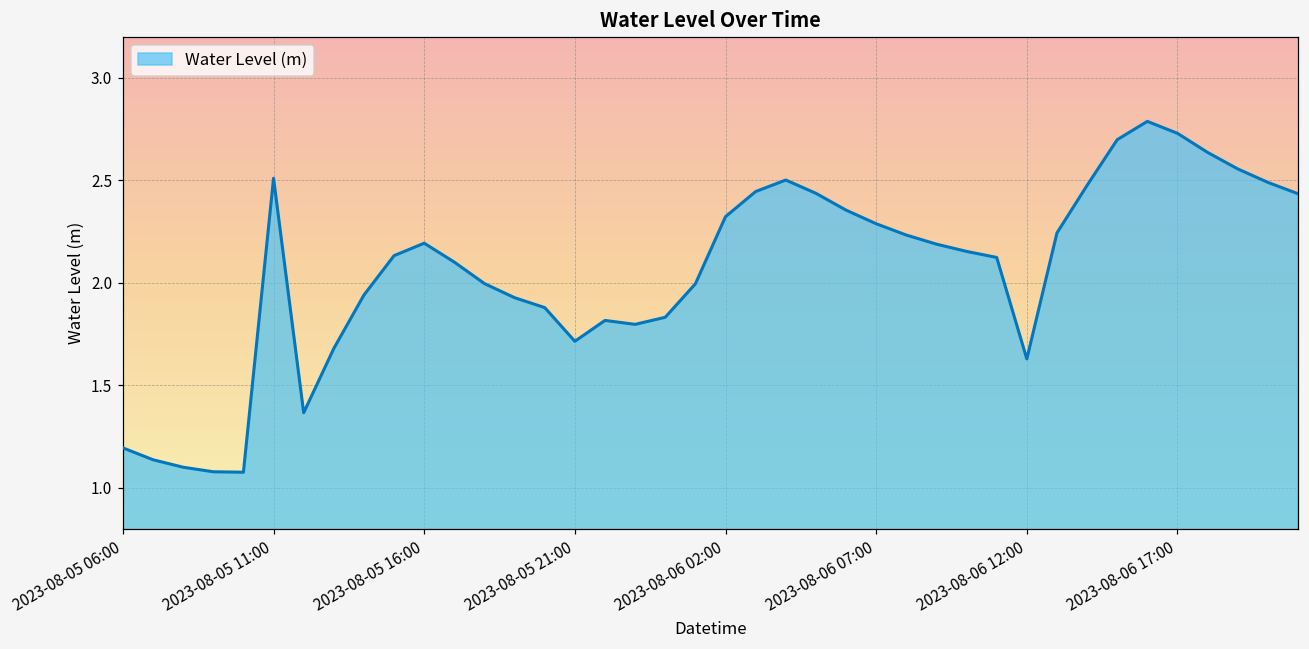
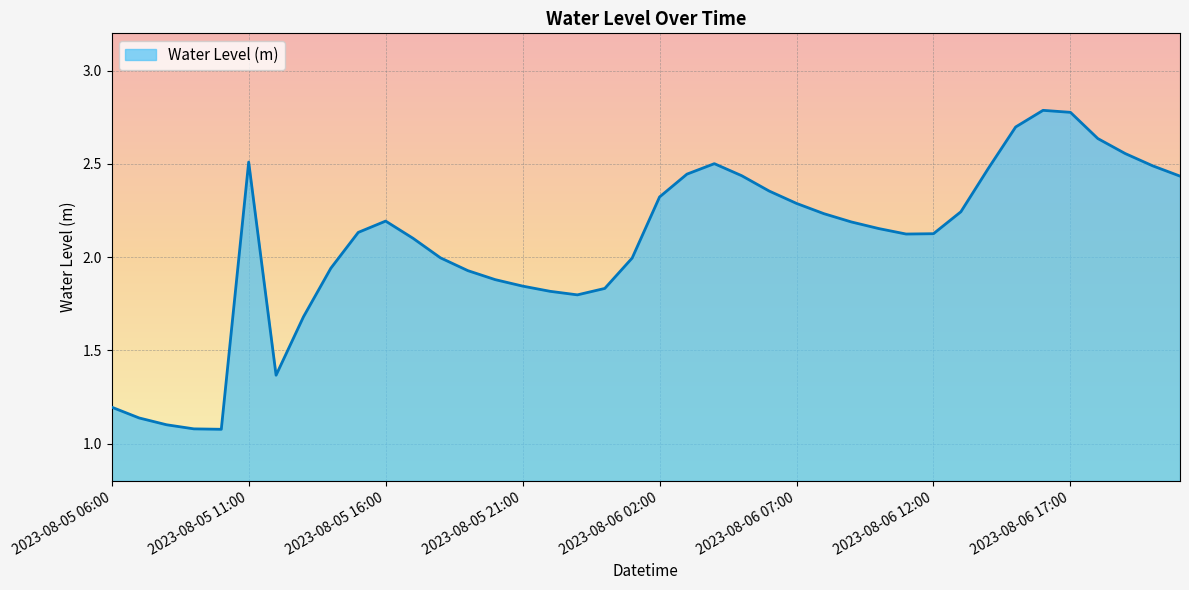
  {
    "2023-08-05 06:00": 1.20,
    "2023-08-05 11:00": 2.51,
    "2023-08-05 16:00": 2.19,
-   "2023-08-05 21:00": 1.72,
+   "2023-08-05 21:00": 1.84,
    "2023-08-06 02:00": 2.32,
    "2023-08-06 07:00": 2.29,
-   "2023-08-06 12:00": 1.63,
-   "2023-08-06 17:00": 2.73
+   "2023-08-06 12:00": 2.13,
+   "2023-08-06 17:00": 2.78
  }
